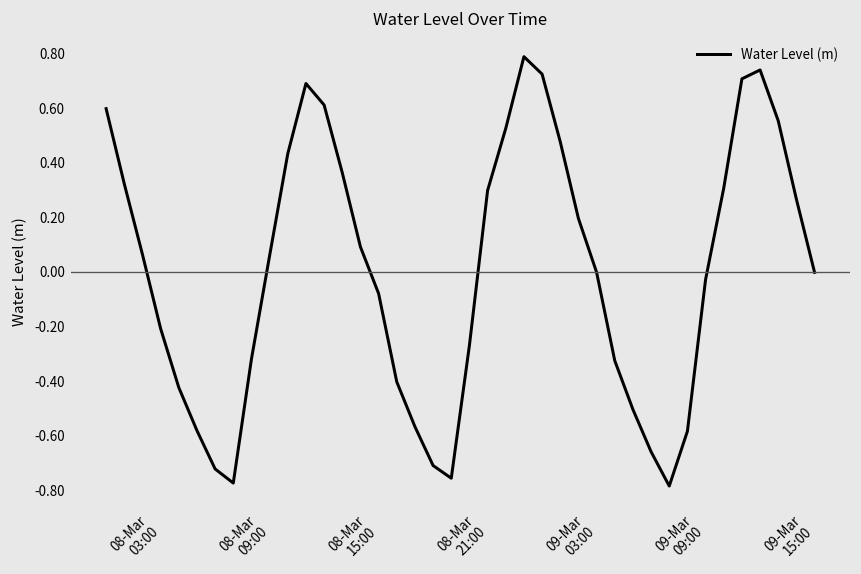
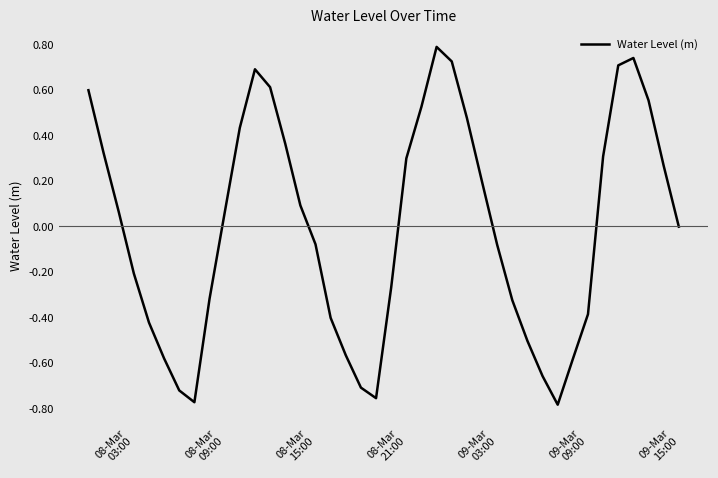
  {
    "08-Mar 03:00": -0.21,
    "08-Mar 09:00": 0.06,
    "08-Mar 15:00": -0.08,
    "08-Mar 21:00": 0.30,
-   "09-Mar 03:00": 0.00,
-   "09-Mar 09:00": -0.03,
+   "09-Mar 03:00": -0.08,
+   "09-Mar 09:00": -0.39,
    "09-Mar 15:00": 0.00
  }
